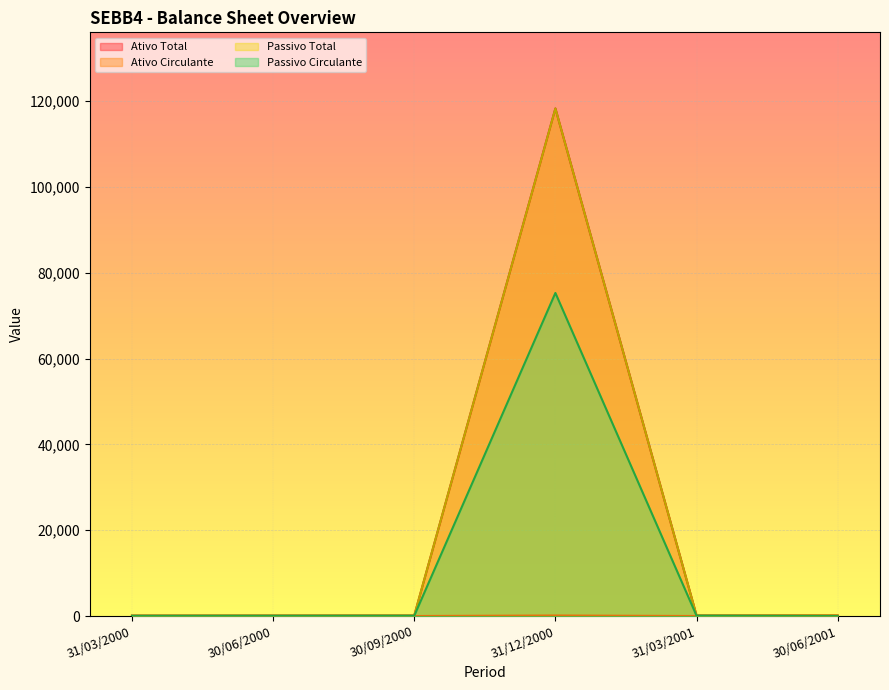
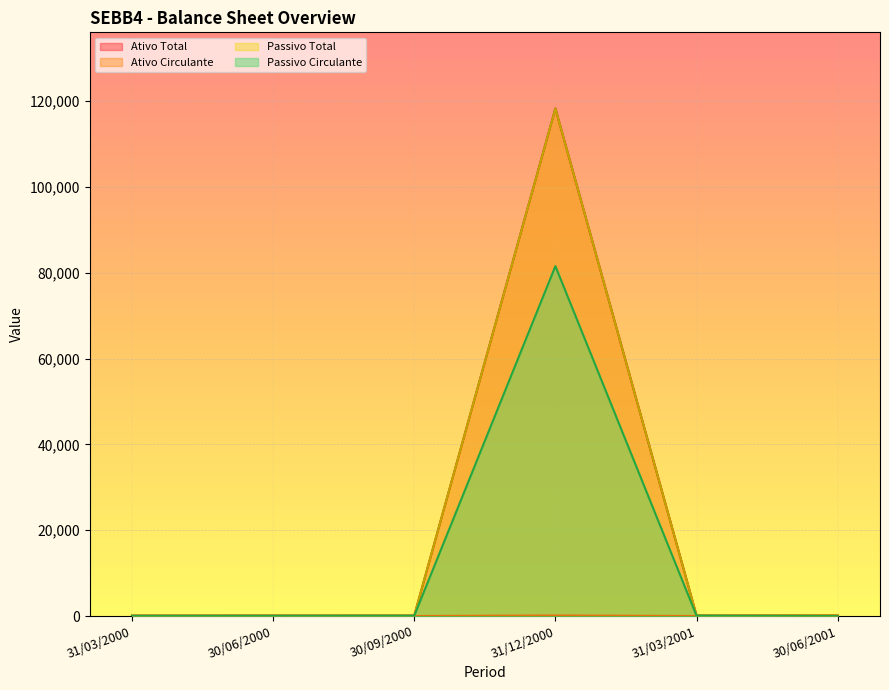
  {
    "Passivo Circulante": {
-     "31/12/2000": "75,000"
+     "31/12/2000": "82,000"
    }
  }
